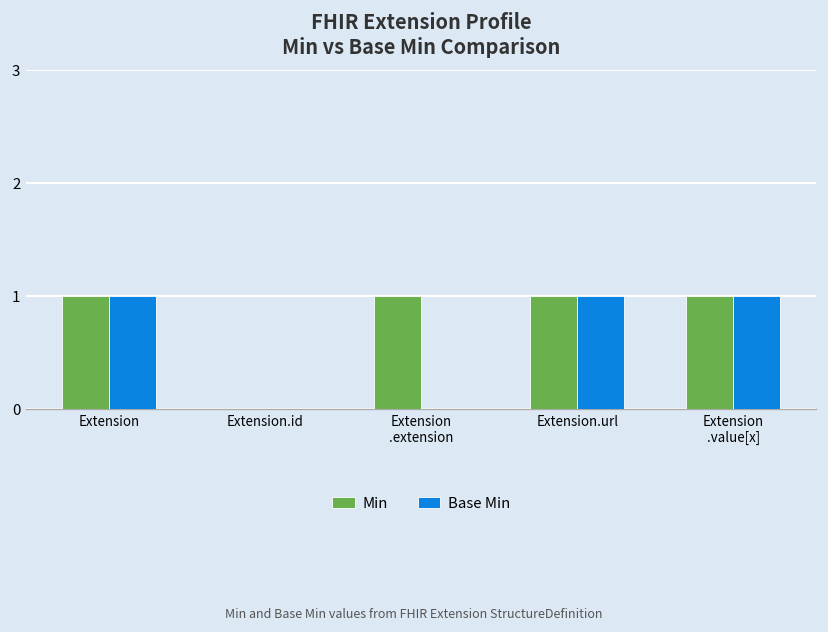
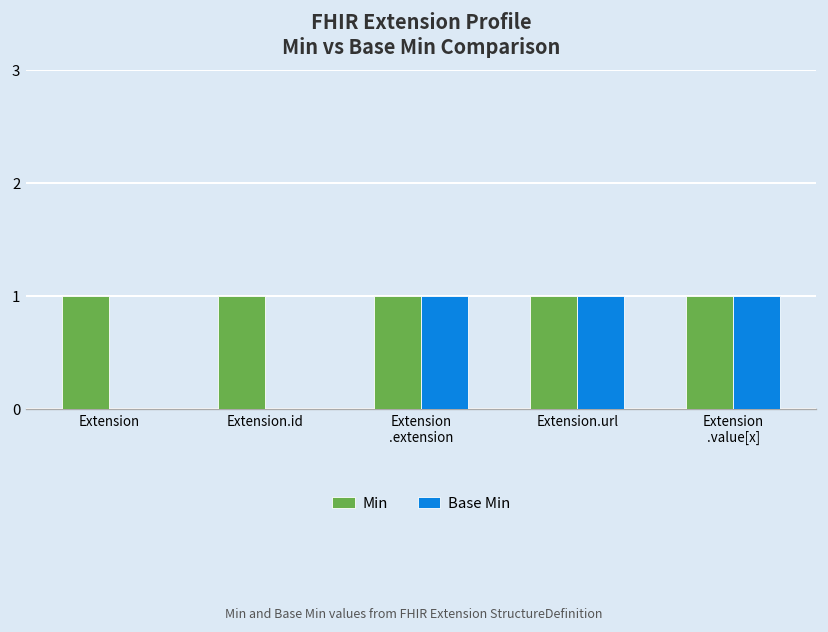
  {
    "Min": {
      "Extension": 1,
-     "Extension.id": 0,
+     "Extension.id": 1,
      "Extension .extension": 1,
      "Extension.url": 1,
      "Extension .value[x]": 1
    },
    "Base Min": {
-     "Extension": 1,
+     "Extension": 0,
      "Extension.id": 0,
-     "Extension .extension": 0,
+     "Extension .extension": 1,
      "Extension.url": 1,
      "Extension .value[x]": 1
    }
  }
